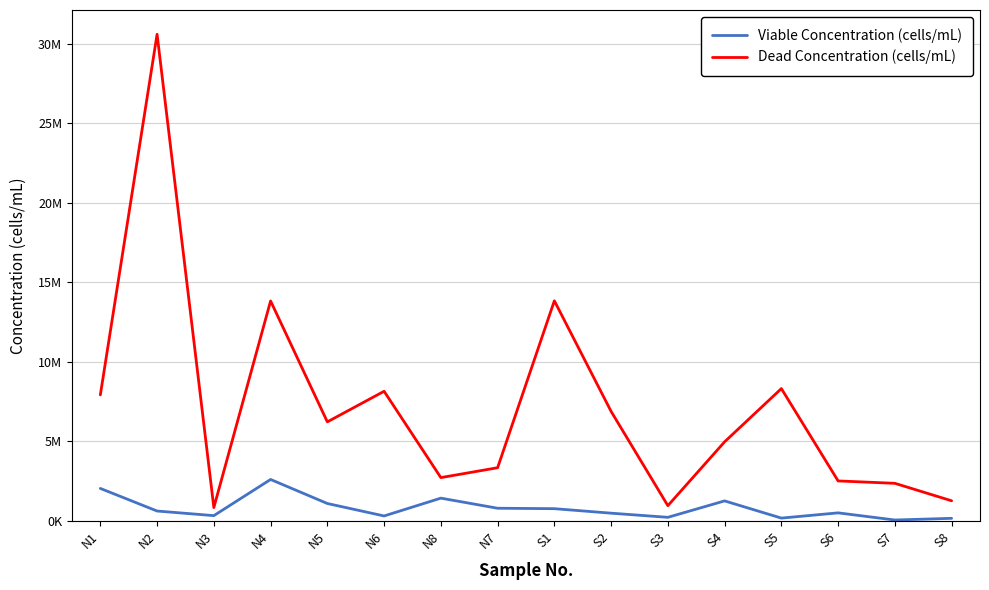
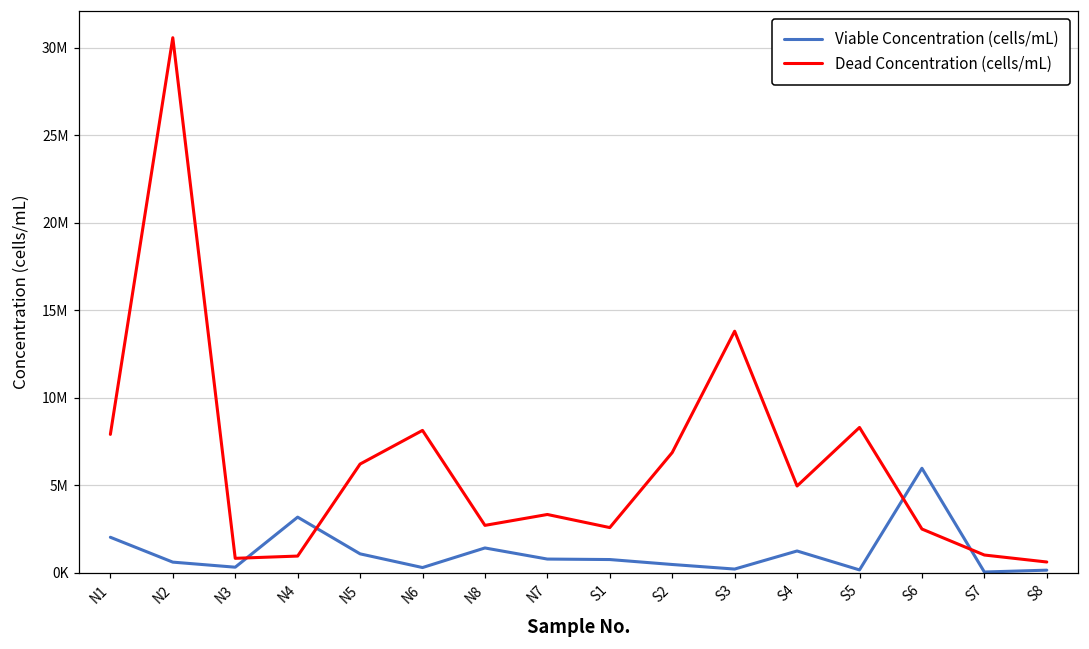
  {
    "Viable Concentration (cells/mL)": {
      "N1": 2000000,
      "N2": 600000,
      "N3": 300000,
-     "N4": 2600000,
+     "N4": 3200000,
      "N5": 1100000,
      "N6": 300000,
      "N8": 1400000,
      "N7": 800000,
      "S1": 800000,
      "S2": 500000,
      "S3": 200000,
      "S4": 1200000,
      "S5": 200000,
-     "S6": 500000,
+     "S6": 6000000,
      "S7": 0,
      "S8": 100000
    },
    "Dead Concentration (cells/mL)": {
      "N1": 7900000,
      "N2": 30600000,
      "N3": 800000,
-     "N4": 13800000,
+     "N4": 1000000,
      "N5": 6200000,
      "N6": 8100000,
      "N8": 2700000,
      "N7": 3300000,
-     "S1": 13800000,
+     "S1": 2600000,
      "S2": 6900000,
-     "S3": 900000,
+     "S3": 13800000,
      "S4": 5000000,
      "S5": 8300000,
      "S6": 2500000,
-     "S7": 2300000,
-     "S8": 1200000
+     "S7": 1000000,
+     "S8": 600000
    }
  }
